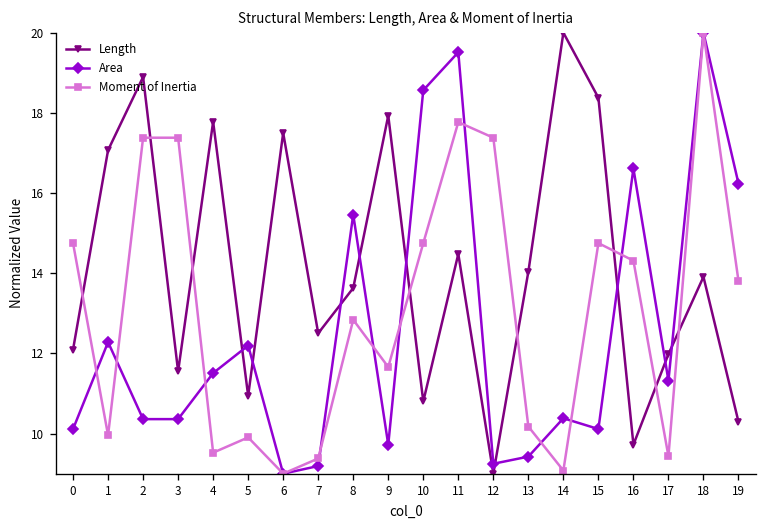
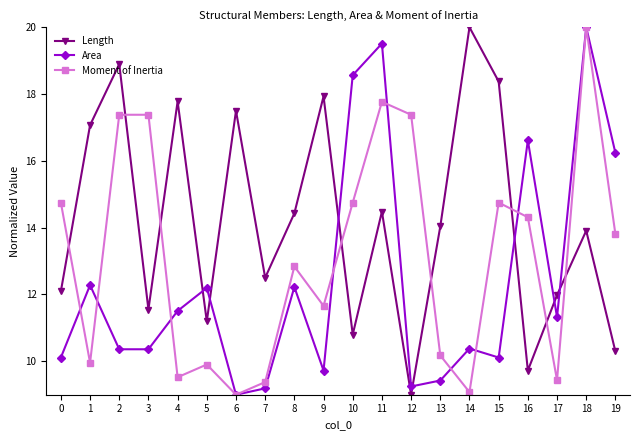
  {
    "Length": {
      "0": 12.1,
      "1": 17.1,
      "2": 18.9,
      "3": 11.6,
      "4": 17.8,
-     "5": 10.9,
+     "5": 11.2,
      "6": 17.5,
      "7": 12.5,
-     "8": 13.6,
+     "8": 14.4,
      "9": 17.9,
      "10": 10.8,
      "11": 14.5,
      "12": 9.0,
      "13": 14.0,
      "14": 20.0,
      "15": 18.4,
      "16": 9.7,
      "17": 12.0,
      "18": 13.9,
      "19": 10.3
    },
    "Area": {
      "0": 10.1,
      "1": 12.3,
      "2": 10.4,
      "3": 10.4,
      "4": 11.5,
      "5": 12.2,
      "7": 9.2,
-     "8": 15.5,
+     "8": 12.2,
      "9": 9.7,
      "10": 18.6,
      "11": 19.5,
      "12": 9.2,
      "13": 9.4,
      "14": 10.4,
      "15": 10.1,
      "16": 16.6,
      "17": 11.3,
      "19": 16.2
    },
    "Moment of Inertia": {
      "0": 14.8,
      "1": 10.0,
      "2": 17.4,
      "3": 17.4,
      "4": 9.5,
      "5": 9.9,
      "7": 9.4,
      "8": 12.8,
      "9": 11.7,
      "10": 14.8,
      "11": 17.8,
      "12": 17.4,
      "13": 10.2,
      "14": 9.1,
      "15": 14.8,
      "16": 14.3,
      "17": 9.4,
      "19": 13.8
    }
  }
